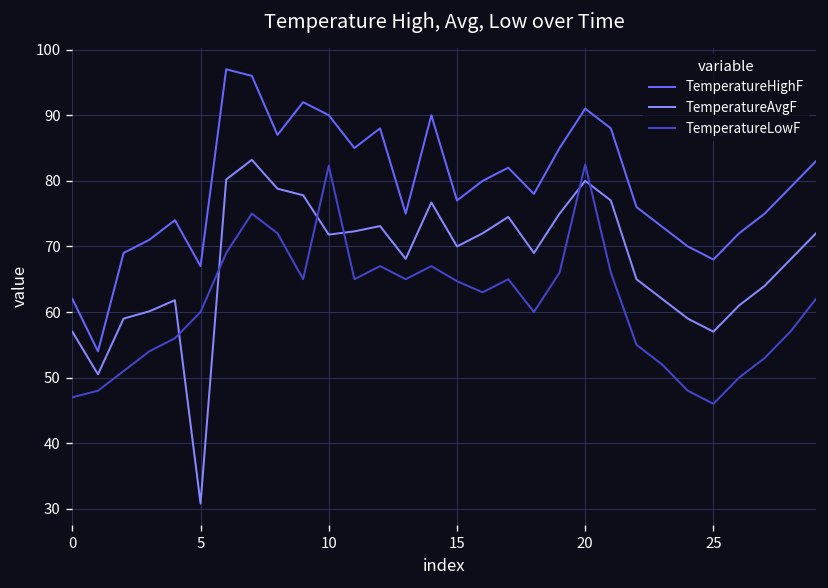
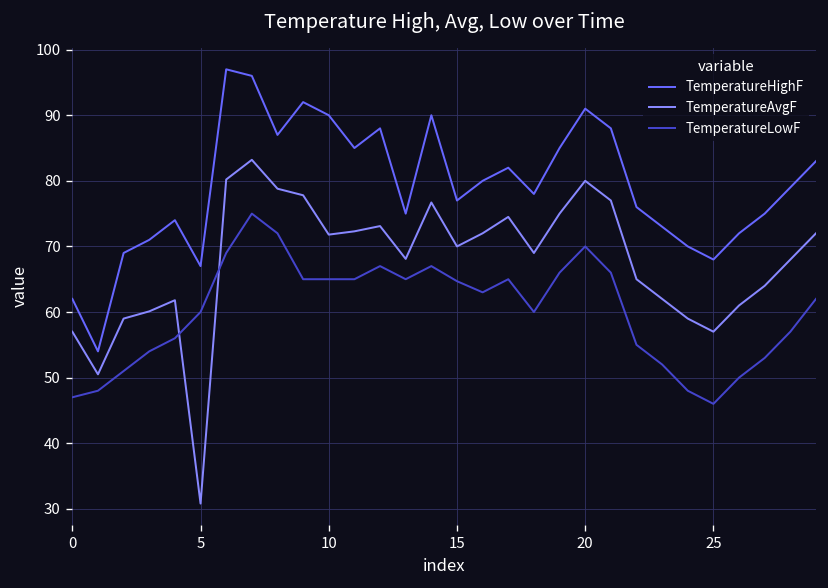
  {
    "TemperatureLowF": {
      "0": 47,
      "5": 60,
-     "10": 82,
+     "10": 65,
      "15": 65,
-     "20": 83,
+     "20": 70,
      "25": 46
    }
  }
